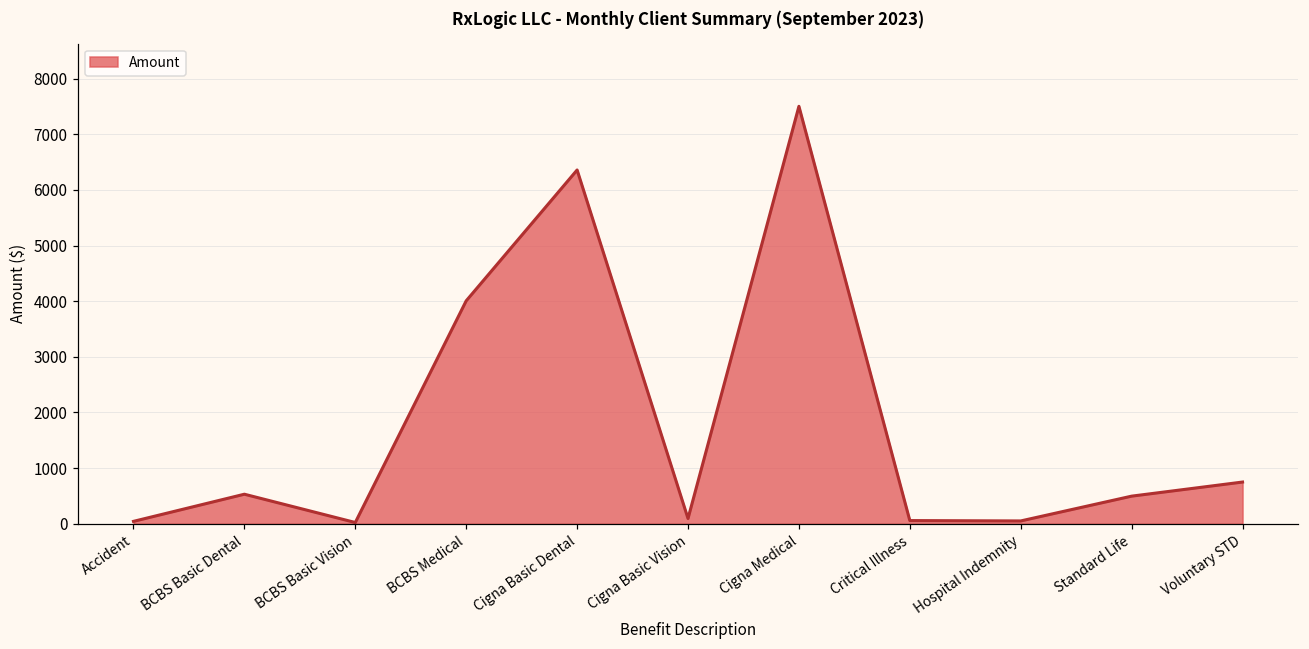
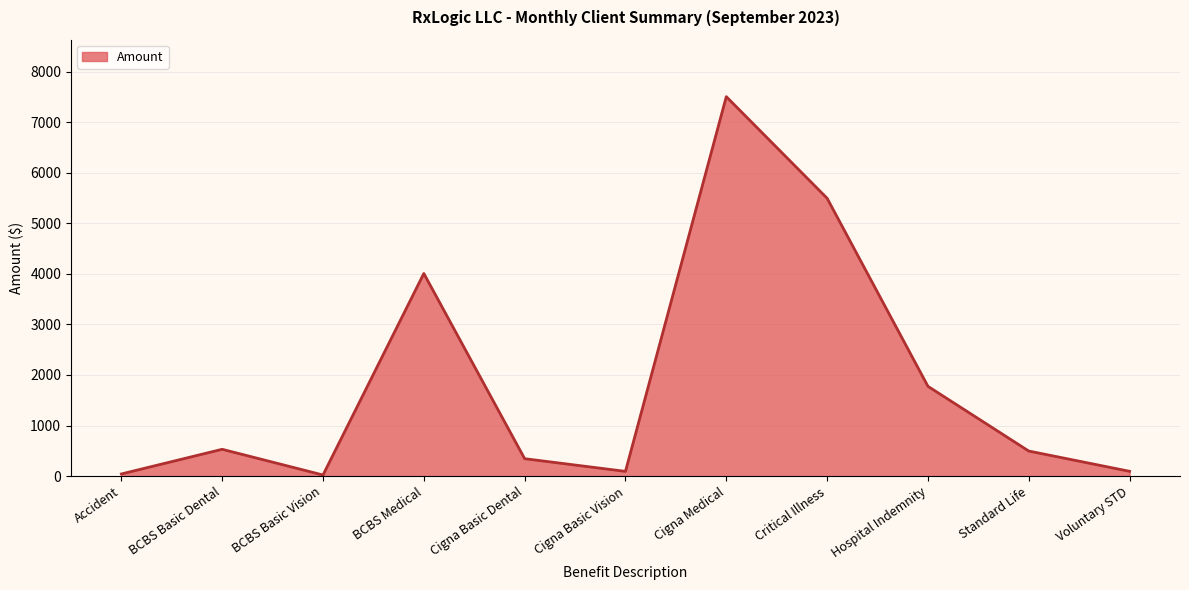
  {
    "Accident": 0,
    "BCBS Basic Dental": 500,
    "BCBS Basic Vision": 0,
    "BCBS Medical": 4000,
-   "Cigna Basic Dental": 6400,
+   "Cigna Basic Dental": 300,
    "Cigna Basic Vision": 100,
    "Cigna Medical": 7500,
-   "Critical Illness": 100,
-   "Hospital Indemnity": 100,
+   "Critical Illness": 5500,
+   "Hospital Indemnity": 1800,
    "Standard Life": 500,
-   "Voluntary STD": 700
+   "Voluntary STD": 100
  }
